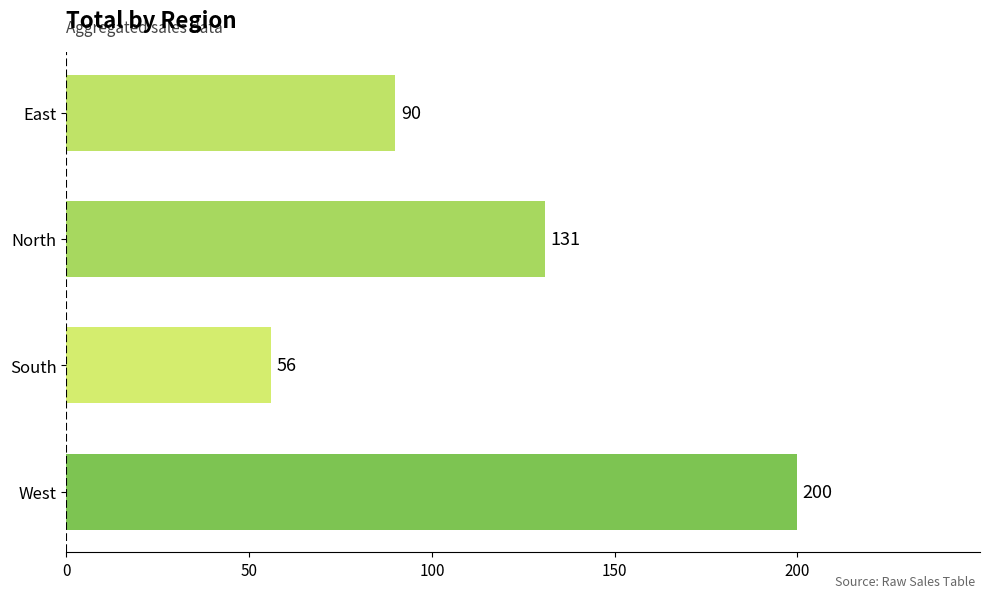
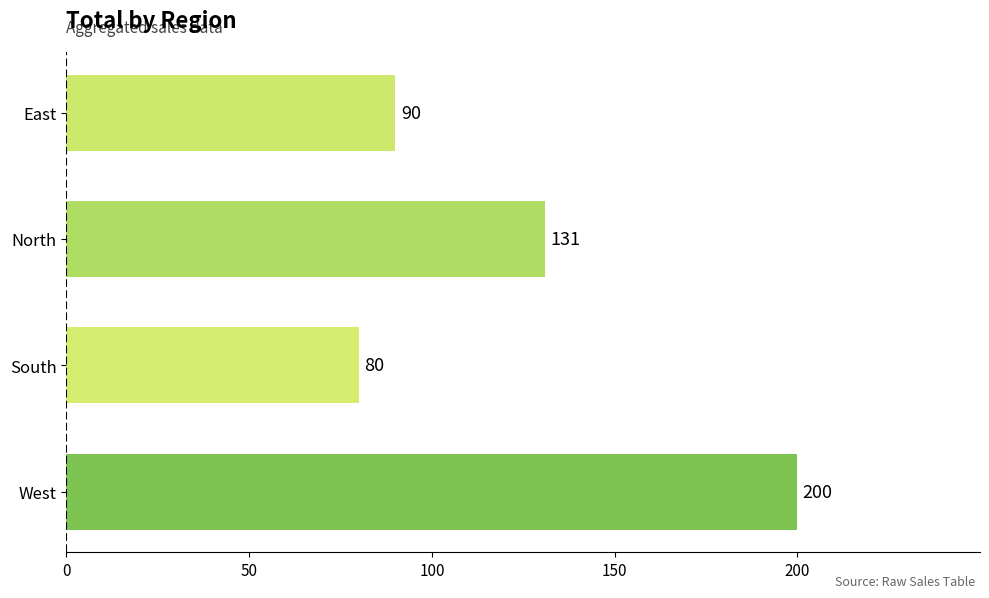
  {
    "East": 90,
    "North": 131,
-   "South": 56,
+   "South": 80,
    "West": 200
  }
